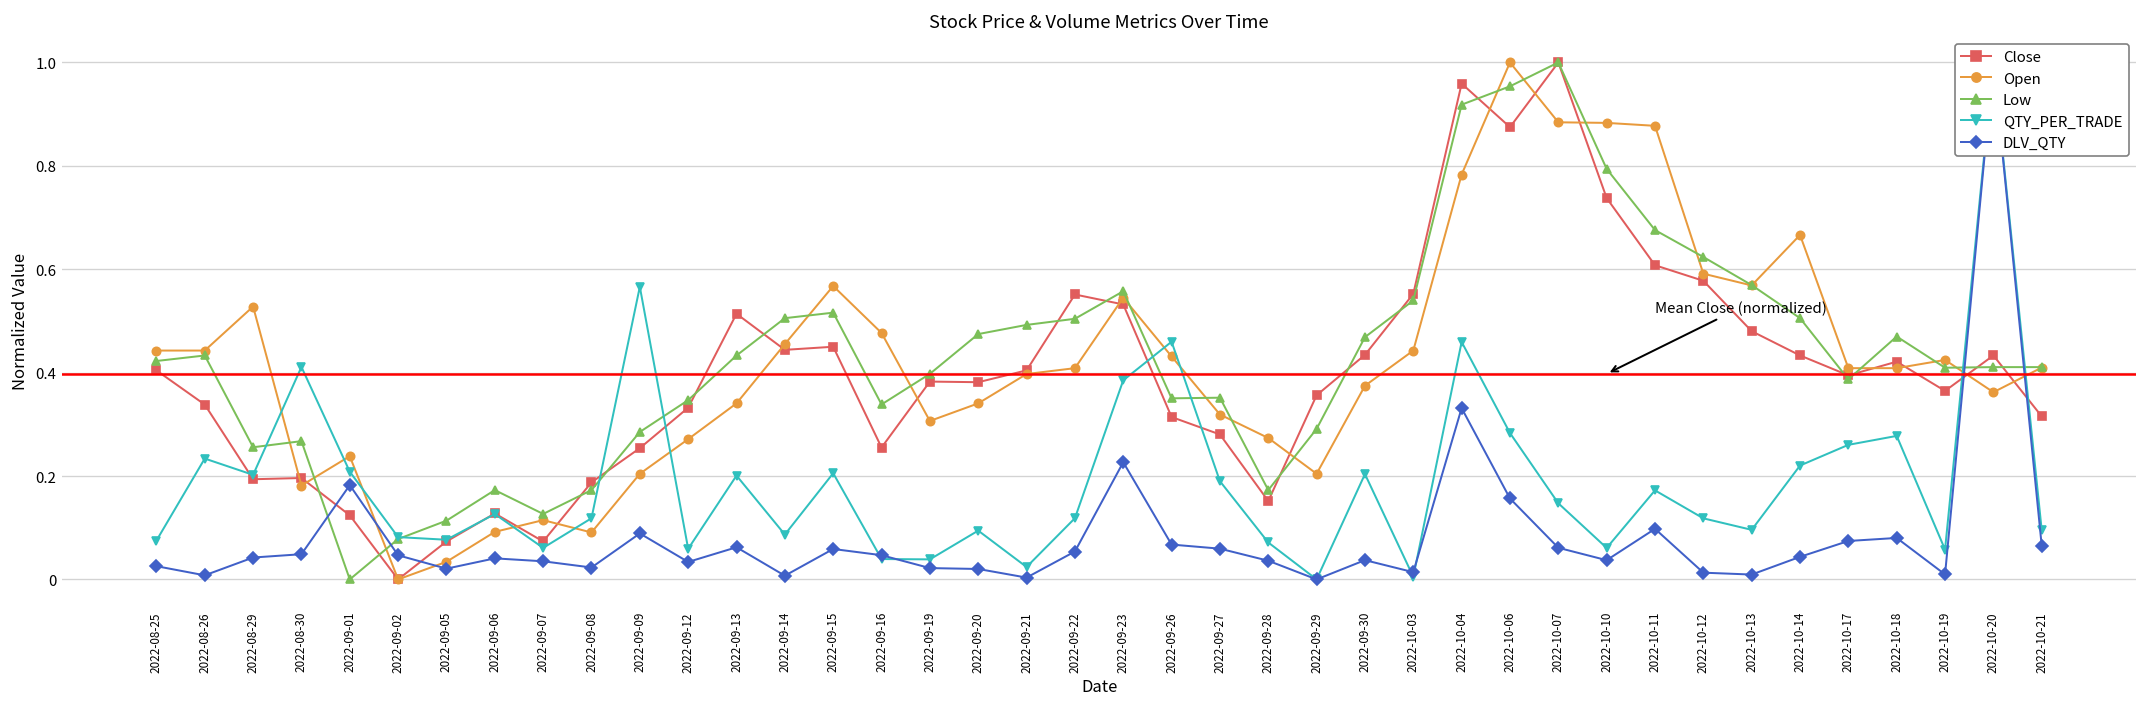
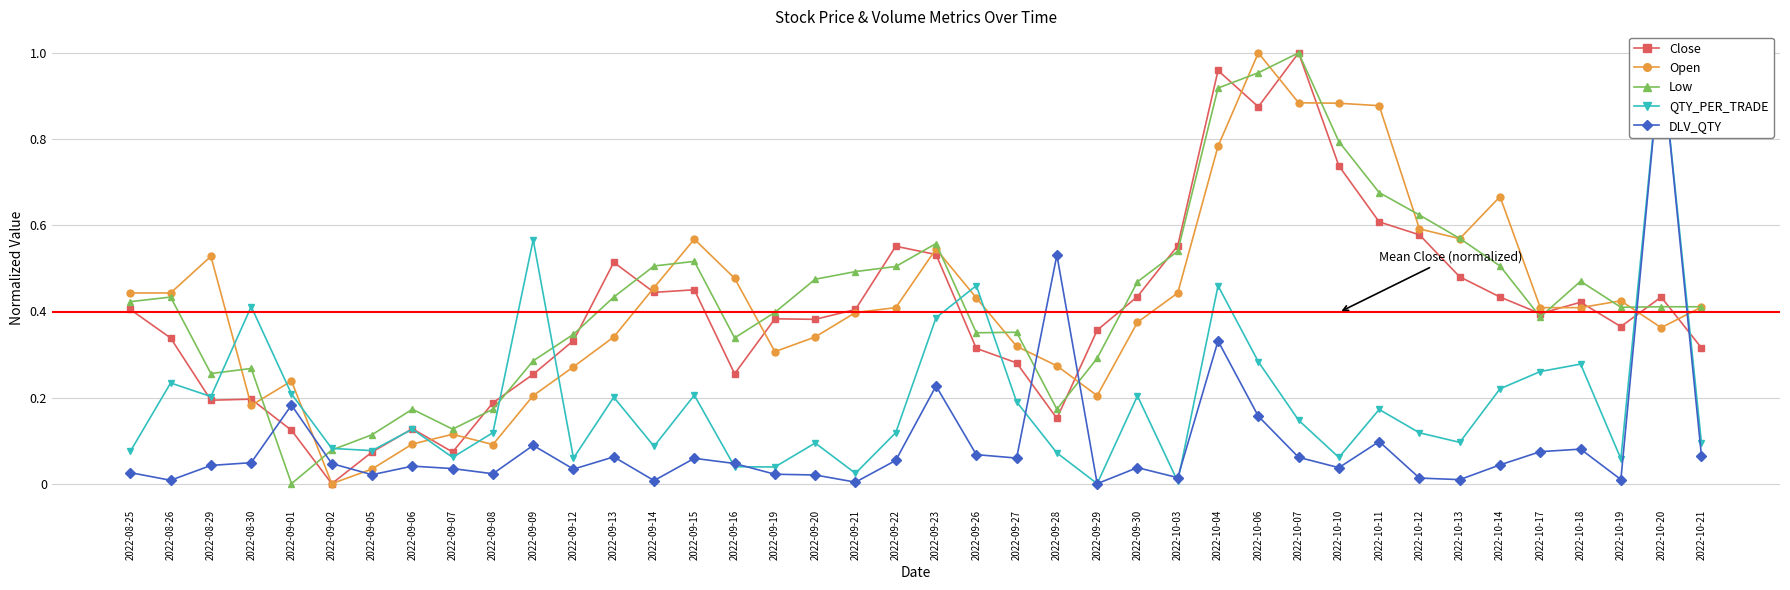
  {
    "Close": {
      "2022-08-25": 0.40,
      "2022-08-26": 0.34,
      "2022-08-29": 0.19,
      "2022-08-30": 0.20,
      "2022-09-01": 0.12,
      "2022-09-07": 0.07,
      "2022-09-08": 0.19,
      "2022-09-09": 0.25,
      "2022-09-12": 0.33,
      "2022-09-13": 0.51,
      "2022-09-14": 0.44,
      "2022-09-15": 0.45,
      "2022-09-16": 0.26,
      "2022-09-19": 0.38,
      "2022-09-20": 0.38,
      "2022-09-21": 0.40,
      "2022-09-22": 0.55,
      "2022-09-23": 0.53,
      "2022-09-26": 0.31,
      "2022-09-27": 0.28,
      "2022-09-28": 0.15,
      "2022-09-29": 0.36,
      "2022-09-30": 0.43,
      "2022-10-03": 0.55,
      "2022-10-04": 0.96,
      "2022-10-06": 0.87,
      "2022-10-10": 0.74,
      "2022-10-11": 0.61,
      "2022-10-12": 0.58,
      "2022-10-13": 0.48,
      "2022-10-14": 0.43,
      "2022-10-17": 0.39,
      "2022-10-18": 0.42,
      "2022-10-19": 0.36,
      "2022-10-20": 0.43,
      "2022-10-21": 0.32
    },
    "Open": {
      "2022-08-25": 0.44,
      "2022-08-26": 0.44,
      "2022-08-29": 0.53,
      "2022-08-30": 0.18,
      "2022-09-01": 0.24,
      "2022-09-05": 0.03,
      "2022-09-06": 0.09,
      "2022-09-07": 0.11,
      "2022-09-08": 0.09,
      "2022-09-09": 0.20,
      "2022-09-12": 0.27,
      "2022-09-13": 0.34,
      "2022-09-14": 0.46,
      "2022-09-15": 0.57,
      "2022-09-16": 0.48,
      "2022-09-19": 0.31,
      "2022-09-20": 0.34,
      "2022-09-21": 0.40,
      "2022-09-22": 0.41,
      "2022-09-23": 0.54,
      "2022-09-26": 0.43,
      "2022-09-27": 0.32,
      "2022-09-28": 0.27,
      "2022-09-29": 0.20,
      "2022-09-30": 0.37,
      "2022-10-03": 0.44,
      "2022-10-04": 0.78,
      "2022-10-06": 1.00,
      "2022-10-07": 0.88,
      "2022-10-10": 0.88,
      "2022-10-11": 0.88,
      "2022-10-12": 0.59,
      "2022-10-14": 0.67,
      "2022-10-17": 0.41,
      "2022-10-18": 0.41,
      "2022-10-19": 0.42,
      "2022-10-20": 0.36
    },
    "Low": {
      "2022-08-25": 0.42,
      "2022-08-26": 0.43,
      "2022-08-29": 0.26,
      "2022-08-30": 0.27,
      "2022-09-01": 0.00,
      "2022-09-05": 0.11,
      "2022-09-06": 0.17,
      "2022-09-07": 0.13,
      "2022-09-08": 0.17,
      "2022-09-09": 0.29,
      "2022-09-12": 0.35,
      "2022-09-13": 0.43,
      "2022-09-14": 0.51,
      "2022-09-15": 0.52,
      "2022-09-16": 0.34,
      "2022-09-19": 0.40,
      "2022-09-20": 0.47,
      "2022-09-21": 0.49,
      "2022-09-22": 0.50,
      "2022-09-23": 0.56,
      "2022-09-26": 0.35,
      "2022-09-27": 0.35,
      "2022-09-28": 0.17,
      "2022-09-29": 0.29,
      "2022-09-30": 0.47,
      "2022-10-03": 0.54,
      "2022-10-04": 0.92,
      "2022-10-06": 0.95,
      "2022-10-10": 0.79,
      "2022-10-11": 0.68,
      "2022-10-12": 0.62,
      "2022-10-14": 0.51,
      "2022-10-17": 0.39,
      "2022-10-18": 0.47,
      "2022-10-19": 0.41,
      "2022-10-20": 0.41
    },
    "QTY_PER_TRADE": {
      "2022-08-25": 0.07,
      "2022-08-26": 0.23,
      "2022-08-29": 0.20,
      "2022-08-30": 0.41,
      "2022-09-01": 0.21,
      "2022-09-07": 0.06,
      "2022-09-08": 0.12,
      "2022-09-09": 0.57,
      "2022-09-12": 0.06,
      "2022-09-13": 0.20,
      "2022-09-14": 0.09,
      "2022-09-15": 0.21,
      "2022-09-16": 0.04,
      "2022-09-19": 0.04,
      "2022-09-20": 0.09,
      "2022-09-21": 0.02,
      "2022-09-22": 0.12,
      "2022-09-23": 0.39,
      "2022-09-26": 0.46,
      "2022-09-27": 0.19,
      "2022-09-28": 0.07,
      "2022-09-30": 0.20,
      "2022-10-03": 0.01,
      "2022-10-04": 0.46,
      "2022-10-06": 0.28,
      "2022-10-07": 0.15,
      "2022-10-10": 0.06,
      "2022-10-11": 0.17,
      "2022-10-12": 0.12,
      "2022-10-13": 0.10,
      "2022-10-14": 0.22,
      "2022-10-17": 0.26,
      "2022-10-18": 0.28,
      "2022-10-19": 0.06,
      "2022-10-21": 0.09
    },
    "DLV_QTY": {
      "2022-08-25": 0.03,
      "2022-08-26": 0.01,
      "2022-08-29": 0.04,
      "2022-08-30": 0.05,
      "2022-09-01": 0.18,
      "2022-09-02": 0.05,
      "2022-09-05": 0.02,
      "2022-09-06": 0.04,
      "2022-09-07": 0.04,
      "2022-09-08": 0.02,
      "2022-09-09": 0.09,
      "2022-09-12": 0.03,
      "2022-09-13": 0.06,
      "2022-09-14": 0.01,
      "2022-09-15": 0.06,
      "2022-09-16": 0.05,
      "2022-09-19": 0.02,
      "2022-09-20": 0.02,
      "2022-09-21": 0.00,
      "2022-09-22": 0.05,
      "2022-09-23": 0.23,
      "2022-09-26": 0.07,
      "2022-09-27": 0.06,
-     "2022-09-28": 0.04,
+     "2022-09-28": 0.53,
      "2022-09-30": 0.04,
      "2022-10-03": 0.01,
      "2022-10-04": 0.33,
      "2022-10-06": 0.16,
      "2022-10-07": 0.06,
      "2022-10-10": 0.04,
      "2022-10-11": 0.10,
      "2022-10-12": 0.01,
      "2022-10-13": 0.01,
      "2022-10-14": 0.04,
      "2022-10-17": 0.07,
      "2022-10-18": 0.08,
      "2022-10-19": 0.01,
      "2022-10-21": 0.06
    }
  }
